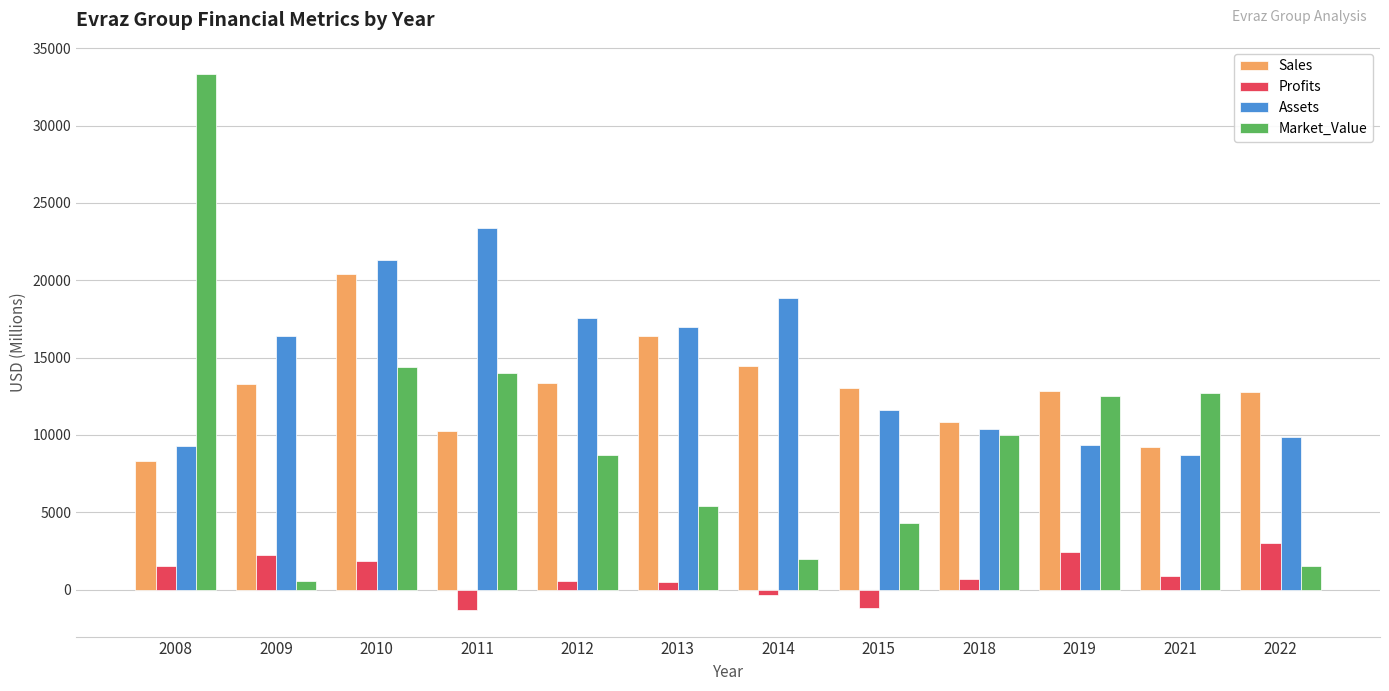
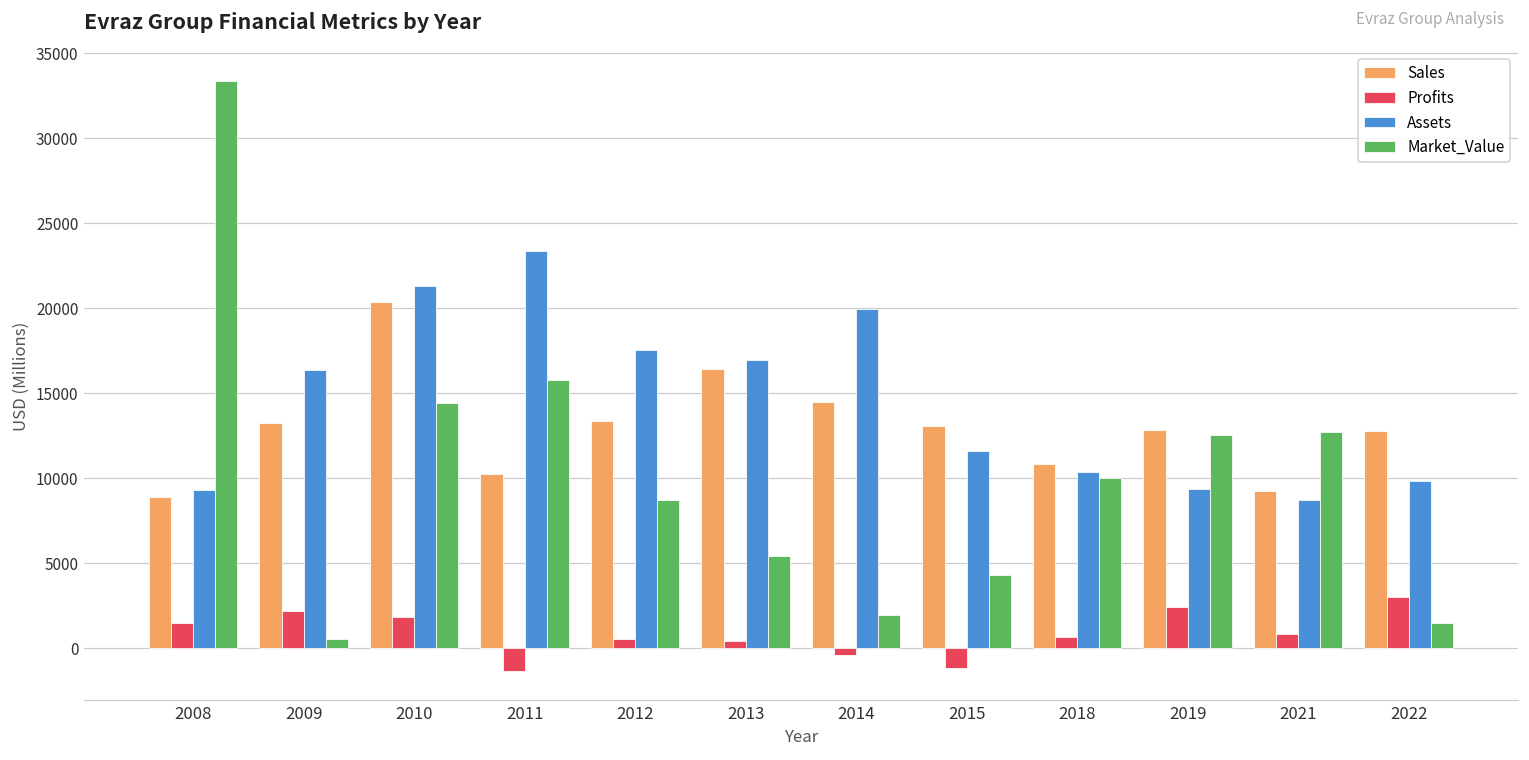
  {
    "Sales": {
-     "2008": 8300,
+     "2008": 8900,
      "2009": 13300,
      "2010": 20400,
      "2011": 10200,
      "2012": 13300,
      "2013": 16400,
      "2014": 14500,
      "2015": 13100,
      "2018": 10800,
      "2019": 12800,
      "2021": 9200,
      "2022": 12800
    },
    "Profits": {
      "2008": 1500,
      "2009": 2200,
      "2010": 1900,
      "2011": -1300,
      "2012": 500,
      "2013": 500,
      "2014": -400,
      "2015": -1200,
      "2018": 700,
      "2019": 2400,
      "2021": 900,
      "2022": 3000
    },
    "Assets": {
      "2008": 9300,
      "2009": 16400,
      "2010": 21300,
      "2011": 23400,
      "2012": 17500,
      "2013": 17000,
-     "2014": 18800,
+     "2014": 19900,
      "2015": 11600,
      "2018": 10400,
      "2019": 9400,
      "2021": 8700,
      "2022": 9900
    },
    "Market_Value": {
      "2008": 33400,
      "2009": 600,
      "2010": 14400,
-     "2011": 14000,
+     "2011": 15800,
      "2012": 8700,
      "2013": 5400,
      "2014": 2000,
      "2015": 4300,
      "2018": 10000,
      "2019": 12500,
      "2021": 12700,
      "2022": 1500
    }
  }
